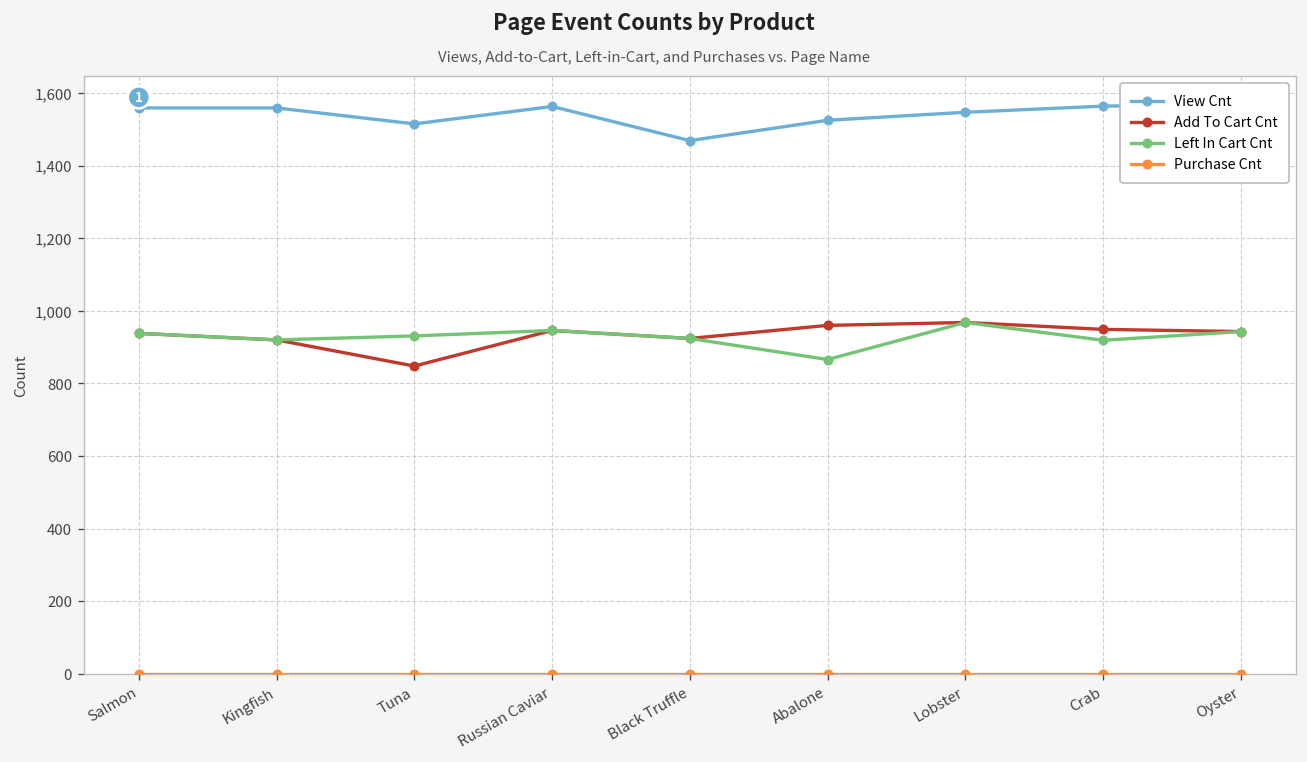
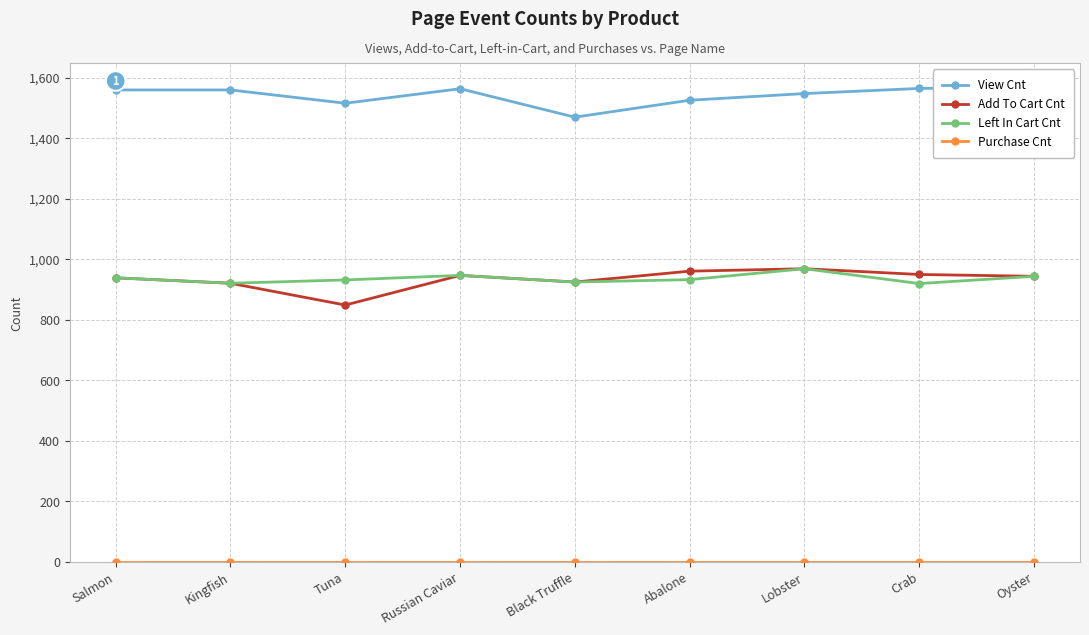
  {
    "View Cnt": {
      "Kingfish": "1,560",
      "Tuna": "1,520",
      "Russian Caviar": "1,560",
      "Black Truffle": "1,470",
      "Abalone": "1,530",
      "Lobster": "1,550",
      "Crab": "1,560"
    },
    "Add To Cart Cnt": {
      "Tuna": "850",
      "Abalone": "960",
      "Crab": "950"
    },
    "Left In Cart Cnt": {
      "Tuna": "930",
-     "Abalone": "870",
+     "Abalone": "930",
      "Crab": "920"
    },
    "Purchase Cnt": {
      "Salmon": "0",
      "Kingfish": "0",
      "Tuna": "0",
      "Russian Caviar": "0",
      "Black Truffle": "0",
      "Abalone": "0",
      "Lobster": "0",
      "Crab": "0",
      "Oyster": "0"
    }
  }
